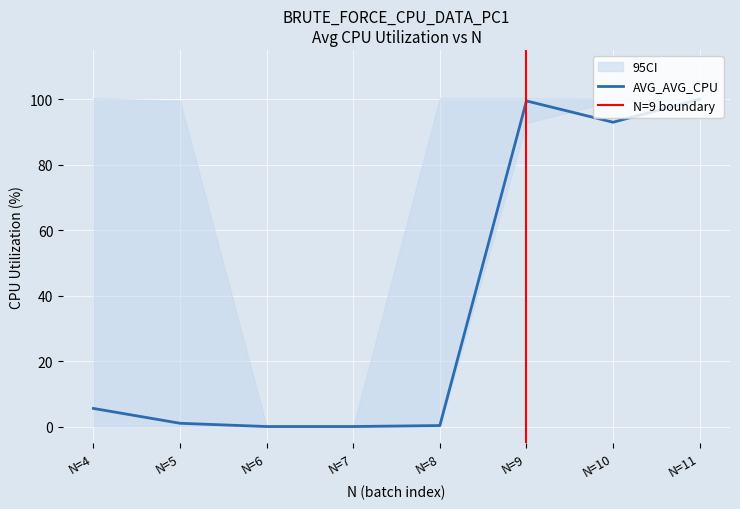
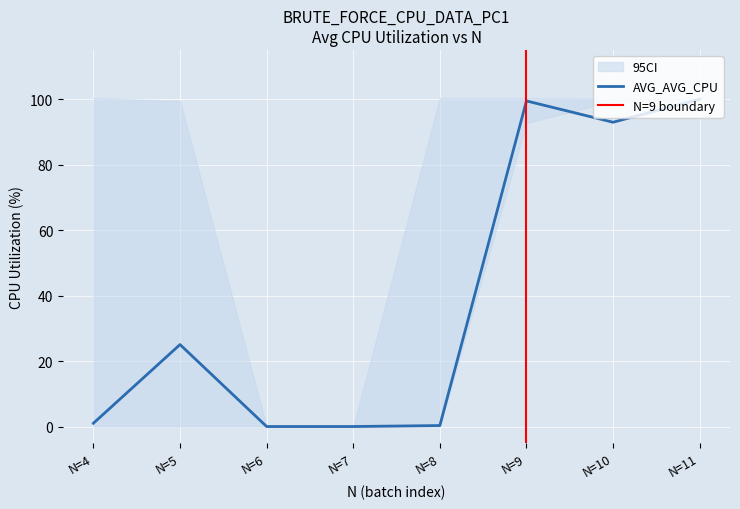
  {
    "AVG_AVG_CPU": {
-     "N=4": 6,
-     "N=5": 1,
+     "N=4": 1,
+     "N=5": 25,
      "N=8": 0,
      "N=9": 99,
      "N=10": 93
    }
  }
